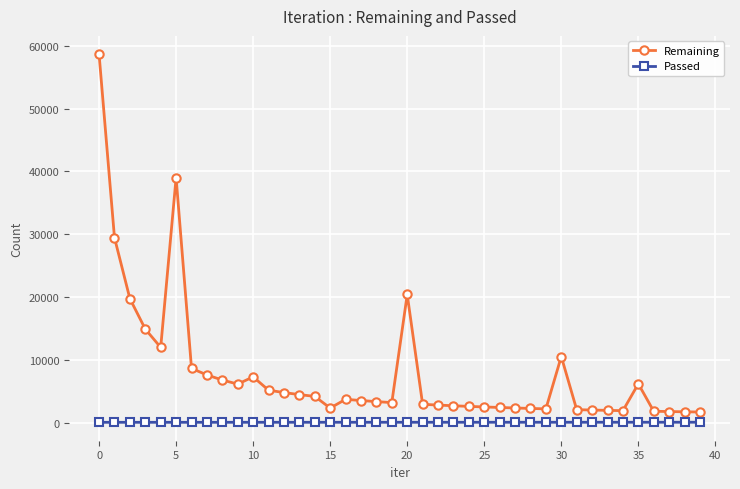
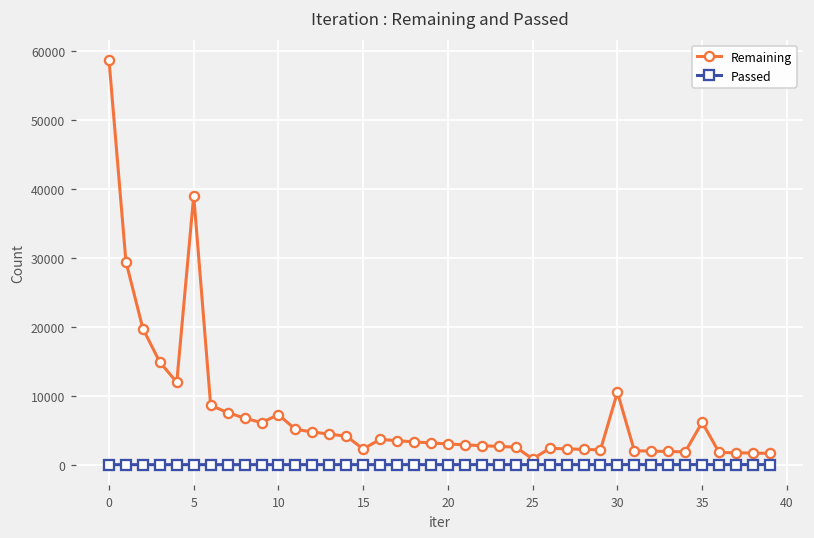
  {
    "Remaining": {
      "0": 59000,
      "5": 39000,
      "10": 7000,
      "15": 2000,
-     "20": 20000,
-     "25": 3000,
+     "20": 3000,
+     "25": 1000,
      "30": 11000,
      "35": 6000
    },
    "Passed": {
      "0": 0,
      "5": 0,
      "10": 0,
      "15": 0,
      "20": 0,
      "25": 0,
      "30": 0,
      "35": 0
    }
  }
